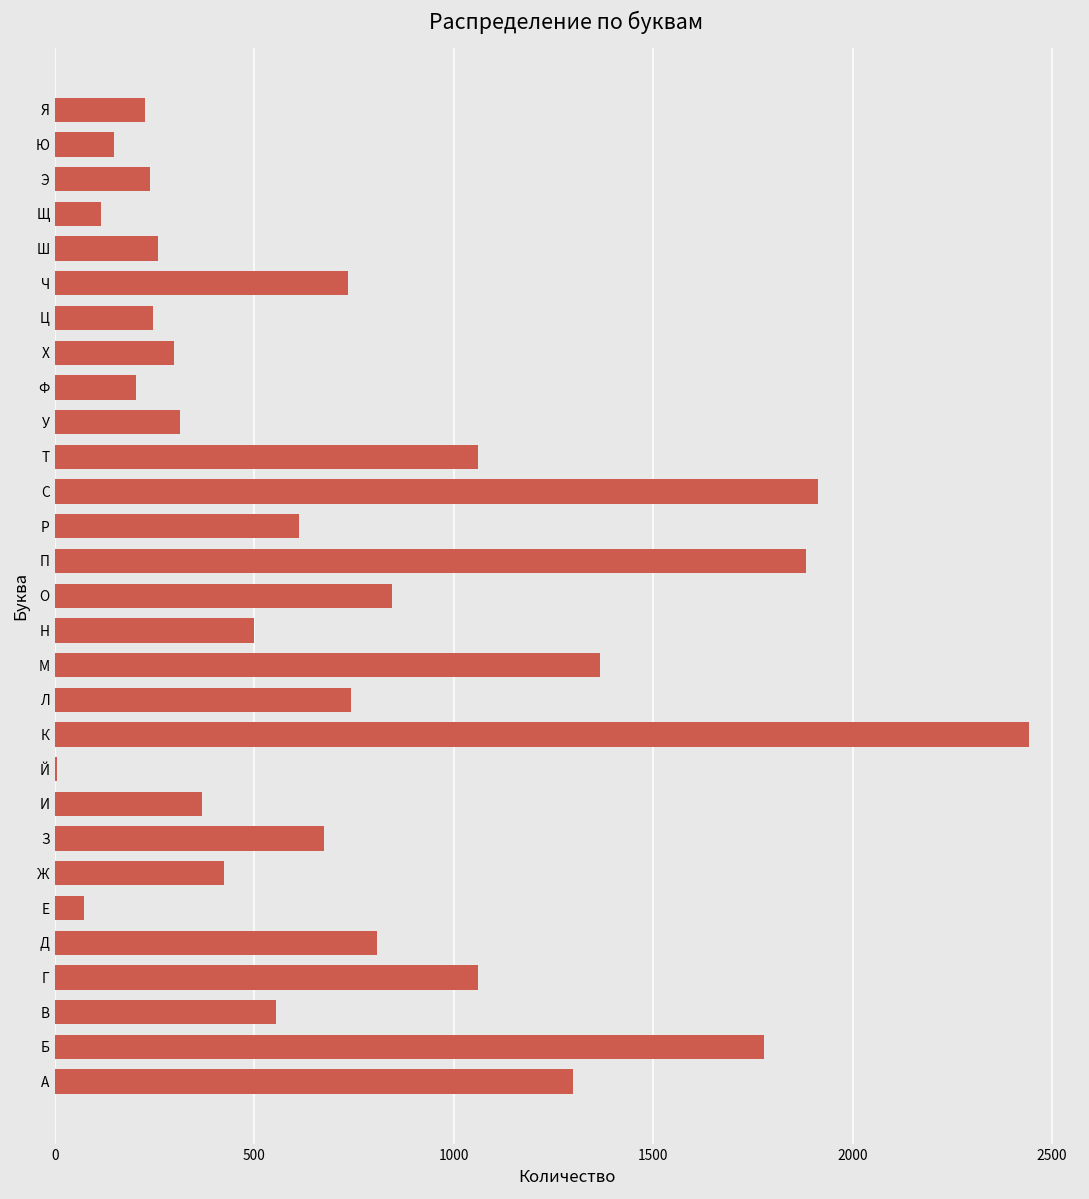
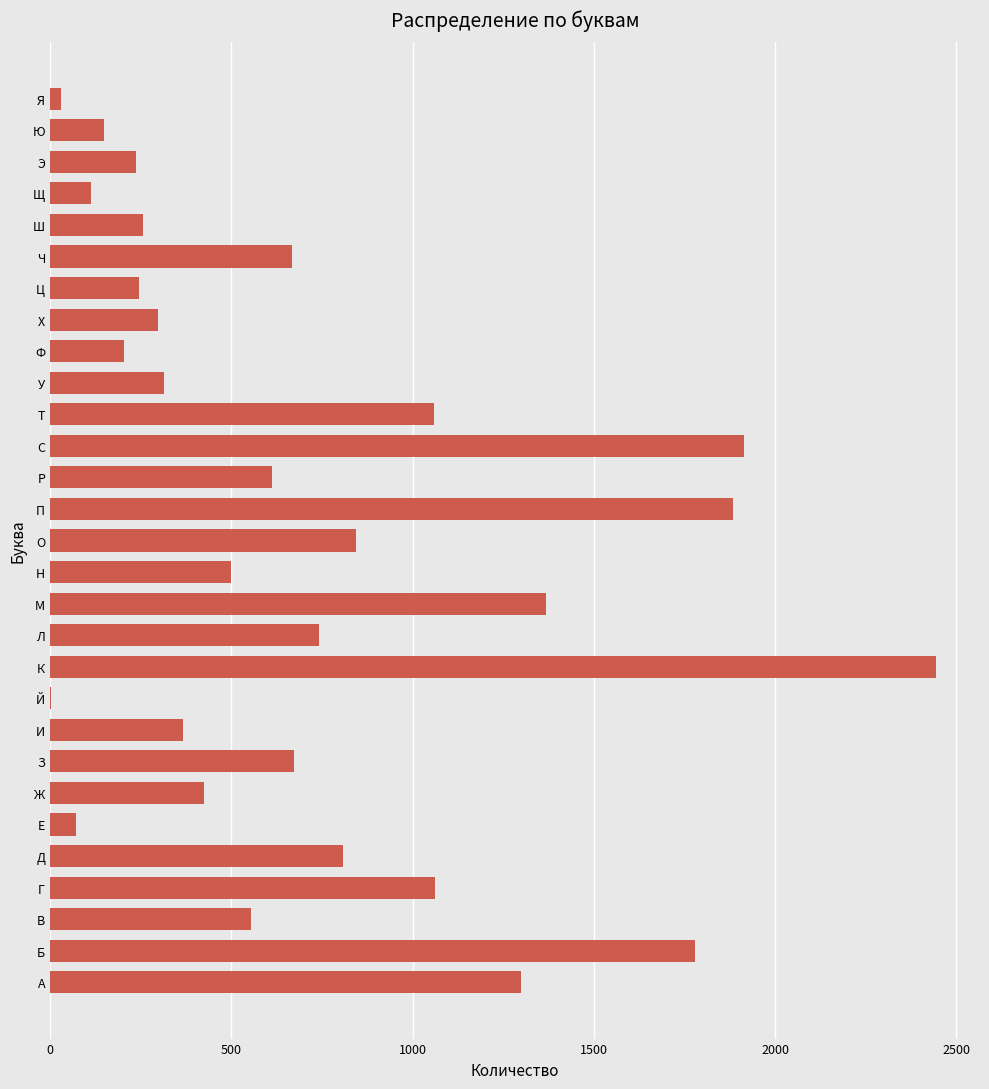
  {
-   "Я": 230,
+   "Я": 30,
    "Ю": 150,
    "Э": 240,
    "Щ": 110,
    "Ш": 260,
-   "Ч": 740,
+   "Ч": 670,
    "Ц": 250,
    "Х": 300,
    "Ф": 200,
    "У": 310,
    "Т": 1060,
    "С": 1910,
    "Р": 610,
    "П": 1880,
    "О": 840,
    "Н": 500,
    "М": 1370,
    "Л": 740,
    "К": 2440,
    "И": 370,
    "З": 670,
    "Ж": 420,
    "Е": 70,
    "Д": 810,
    "Г": 1060,
    "В": 550,
    "Б": 1780,
    "А": 1300
  }
